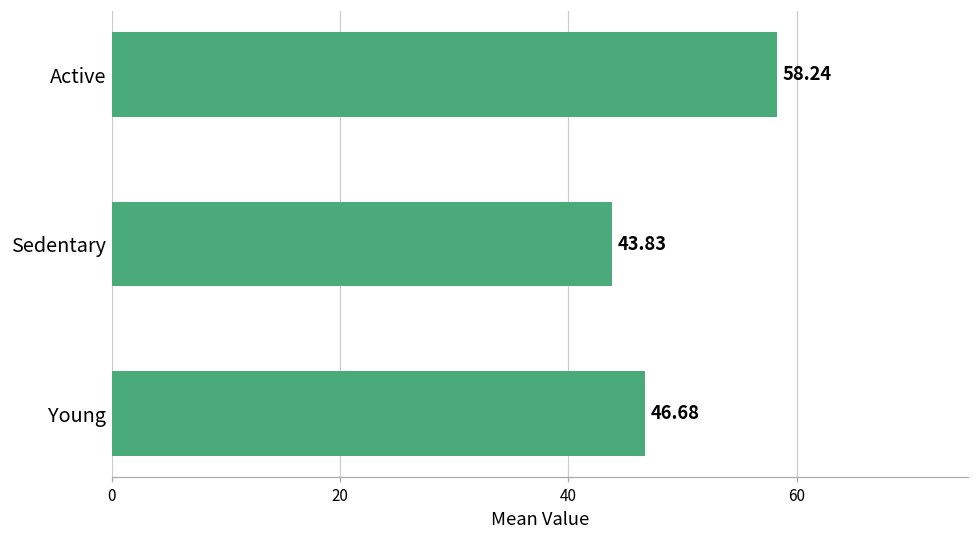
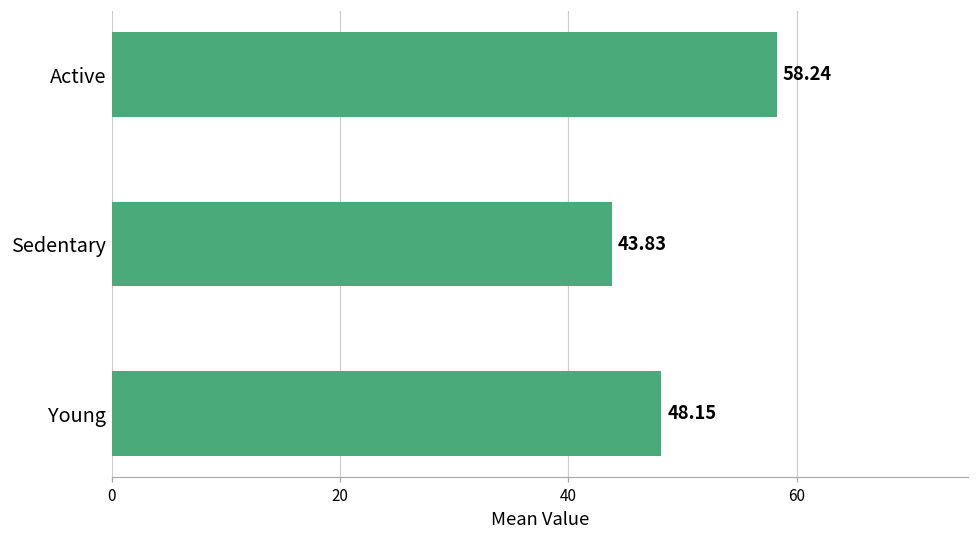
  {
    "Active": 58.24,
    "Sedentary": 43.83,
-   "Young": 46.68
+   "Young": 48.15
  }
